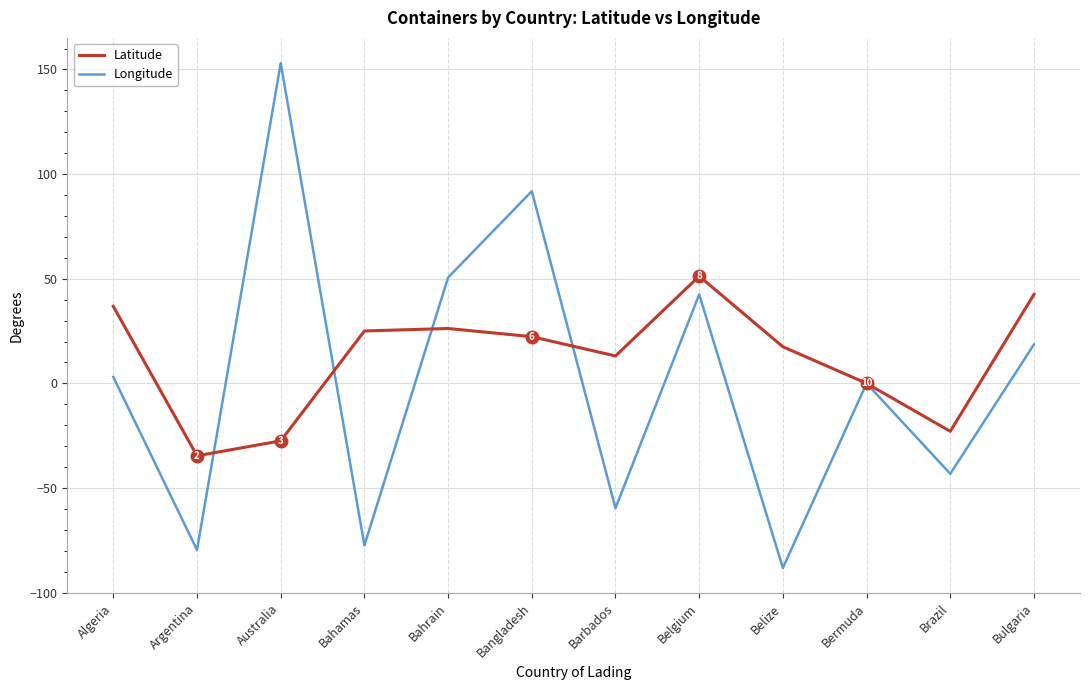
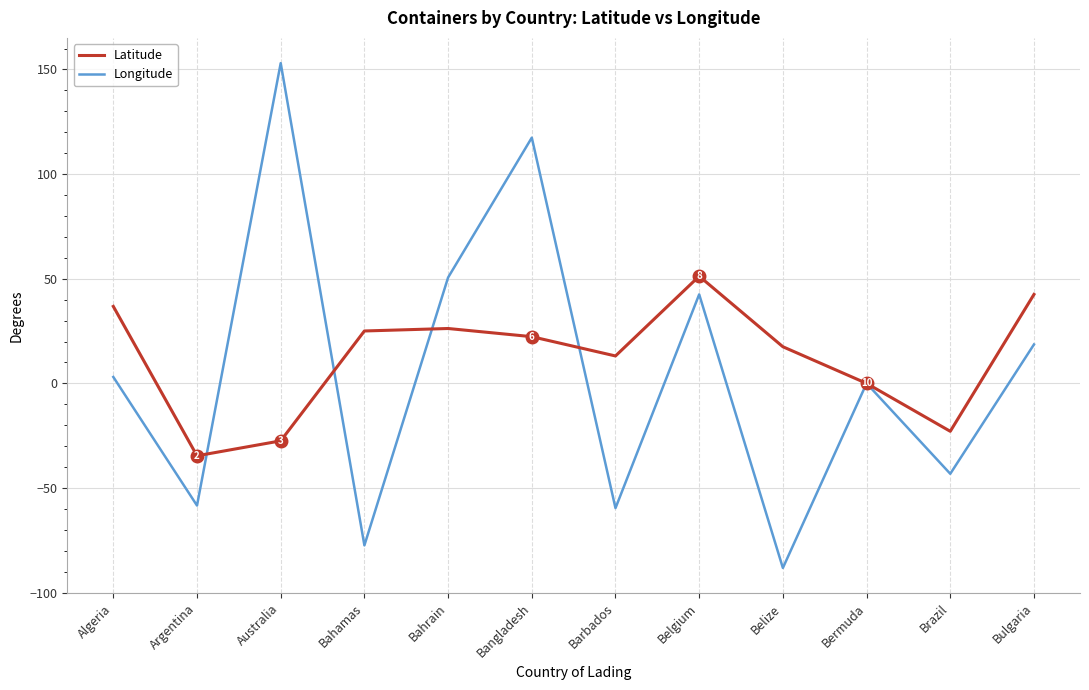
  {
    "Longitude": {
      "Algeria": 3,
-     "Argentina": -80,
+     "Argentina": -58,
      "Australia": 153,
      "Bahamas": -77,
      "Bahrain": 51,
-     "Bangladesh": 92,
+     "Bangladesh": 117,
      "Barbados": -60,
      "Belgium": 43,
      "Belize": -88,
      "Brazil": -43,
      "Bulgaria": 19
    }
  }
